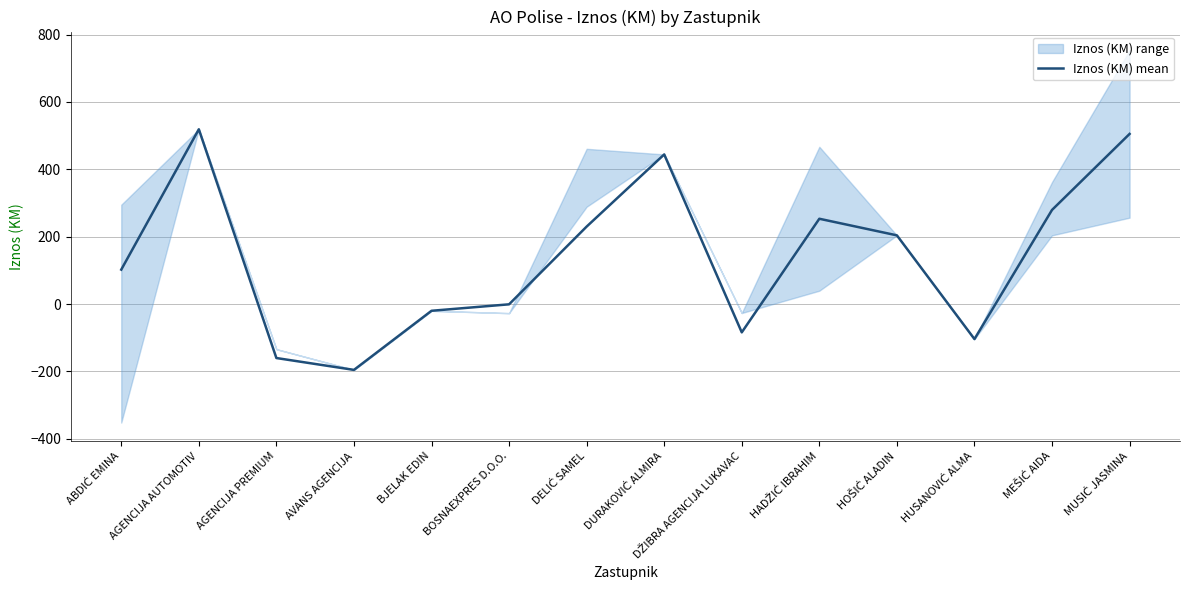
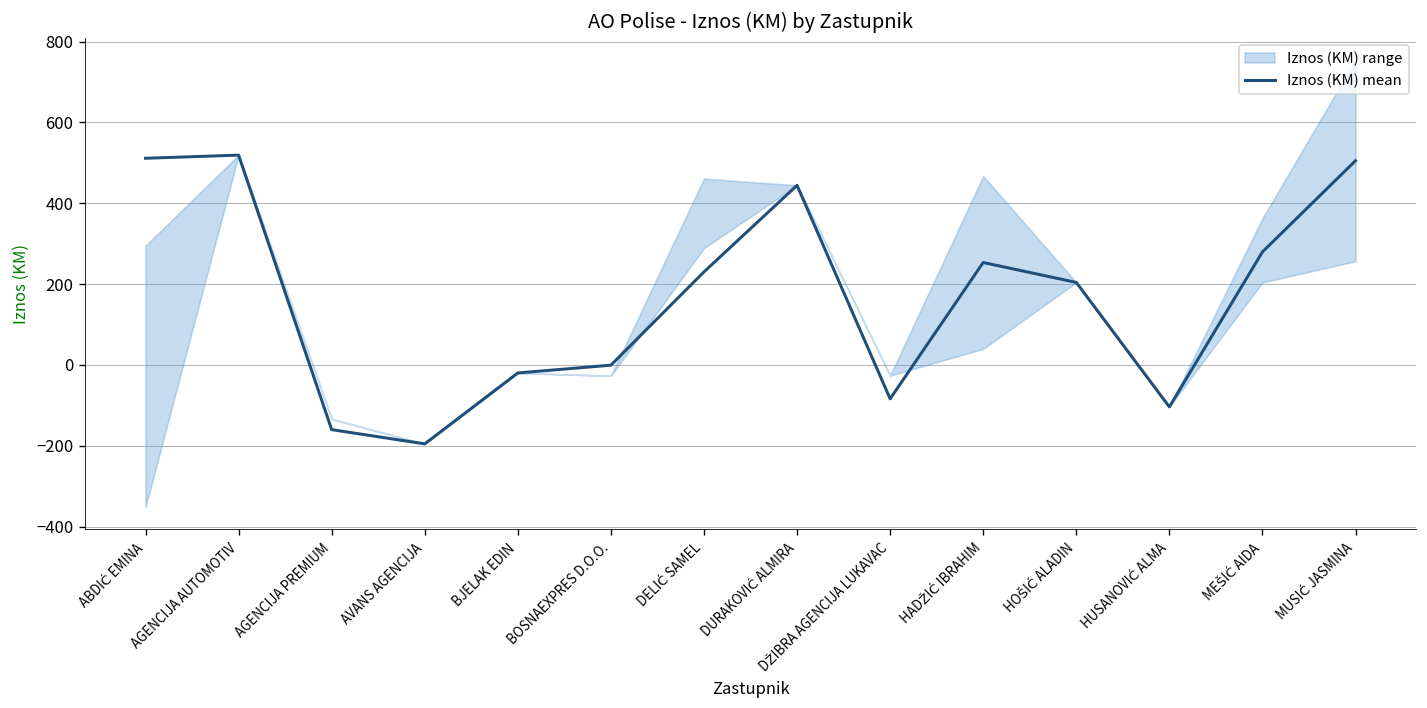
  {
    "Iznos (KM) mean": {
-     "ABDIĆ EMINA": 100,
+     "ABDIĆ EMINA": 510,
      "AGENCIJA PREMIUM": -160,
      "BOSNAEXPRES D.O.O.": 0,
      "DELIĆ SAMEL": 230,
      "DŽIBRA AGENCIJA LUKAVAC": -80,
      "HADŽIĆ IBRAHIM": 250,
      "MEŠIĆ AIDA": 280,
      "MUSIĆ JASMINA": 510
    }
  }
